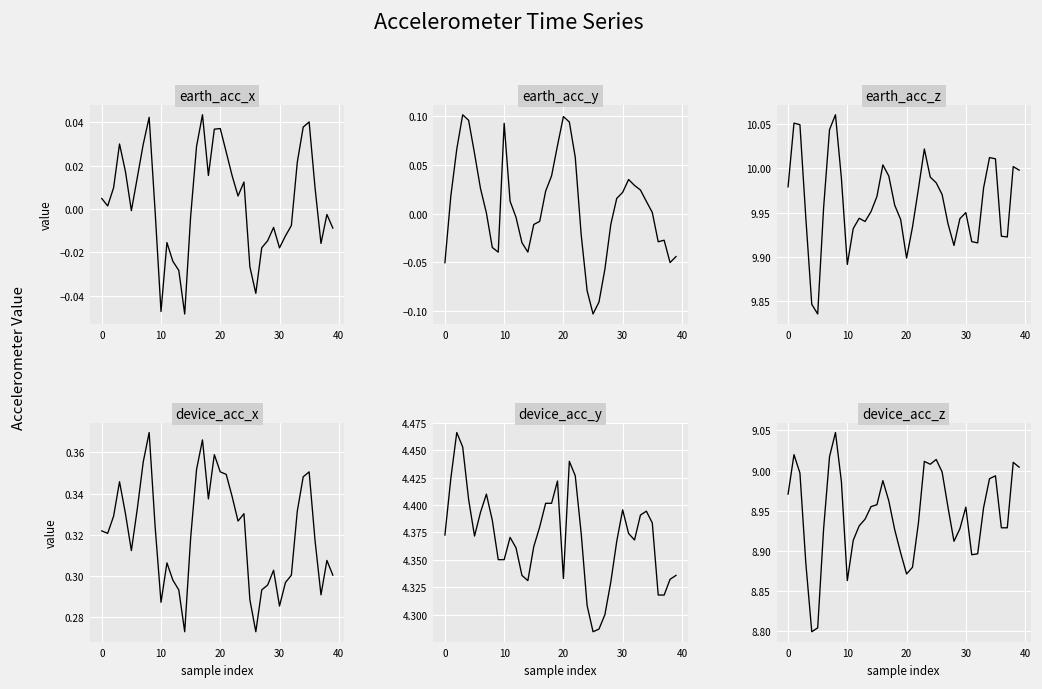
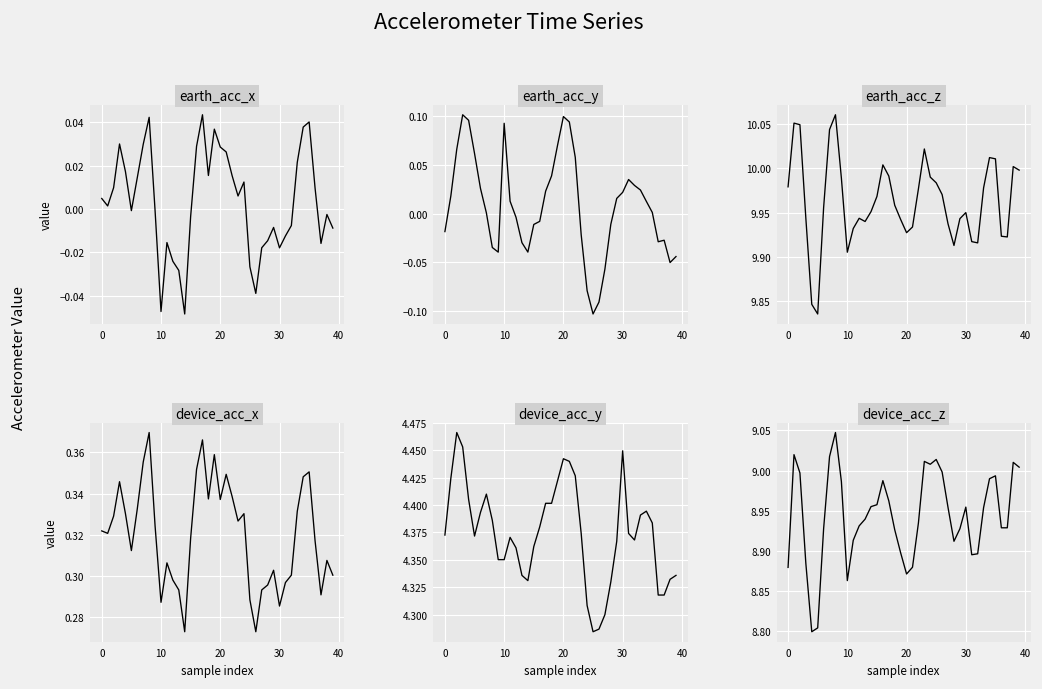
  {
    "earth_acc_x": {
      "0": 0.005,
      "10": -0.047,
-     "20": 0.037,
+     "20": 0.029,
      "30": -0.018
    },
    "earth_acc_y": {
-     "0": -0.05,
+     "0": -0.02,
      "10": 0.09,
      "20": 0.10,
      "30": 0.02
    },
    "earth_acc_z": {
      "0": 9.98,
-     "10": 9.89,
-     "20": 9.90,
+     "10": 9.90,
+     "20": 9.93,
      "30": 9.95
    },
    "device_acc_x": {
      "0": 0.322,
      "10": 0.287,
-     "20": 0.351,
+     "20": 0.337,
      "30": 0.285
    },
    "device_acc_y": {
      "0": 4.37,
      "10": 4.35,
-     "20": 4.33,
-     "30": 4.40
+     "20": 4.44,
+     "30": 4.45
    },
    "device_acc_z": {
-     "0": 8.97,
+     "0": 8.88,
      "10": 8.86,
      "20": 8.87,
      "30": 8.95
    }
  }
